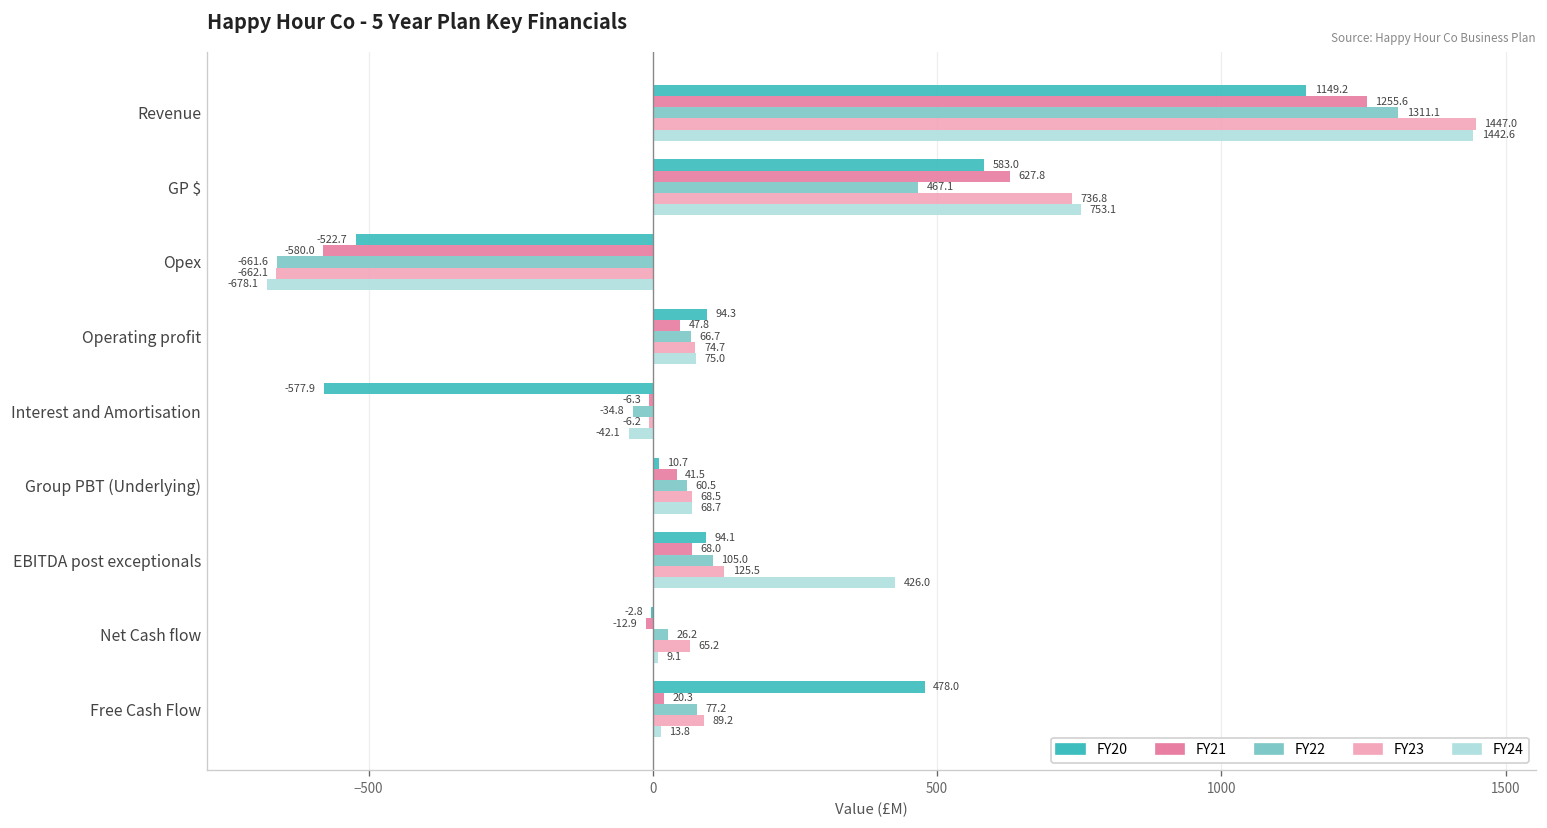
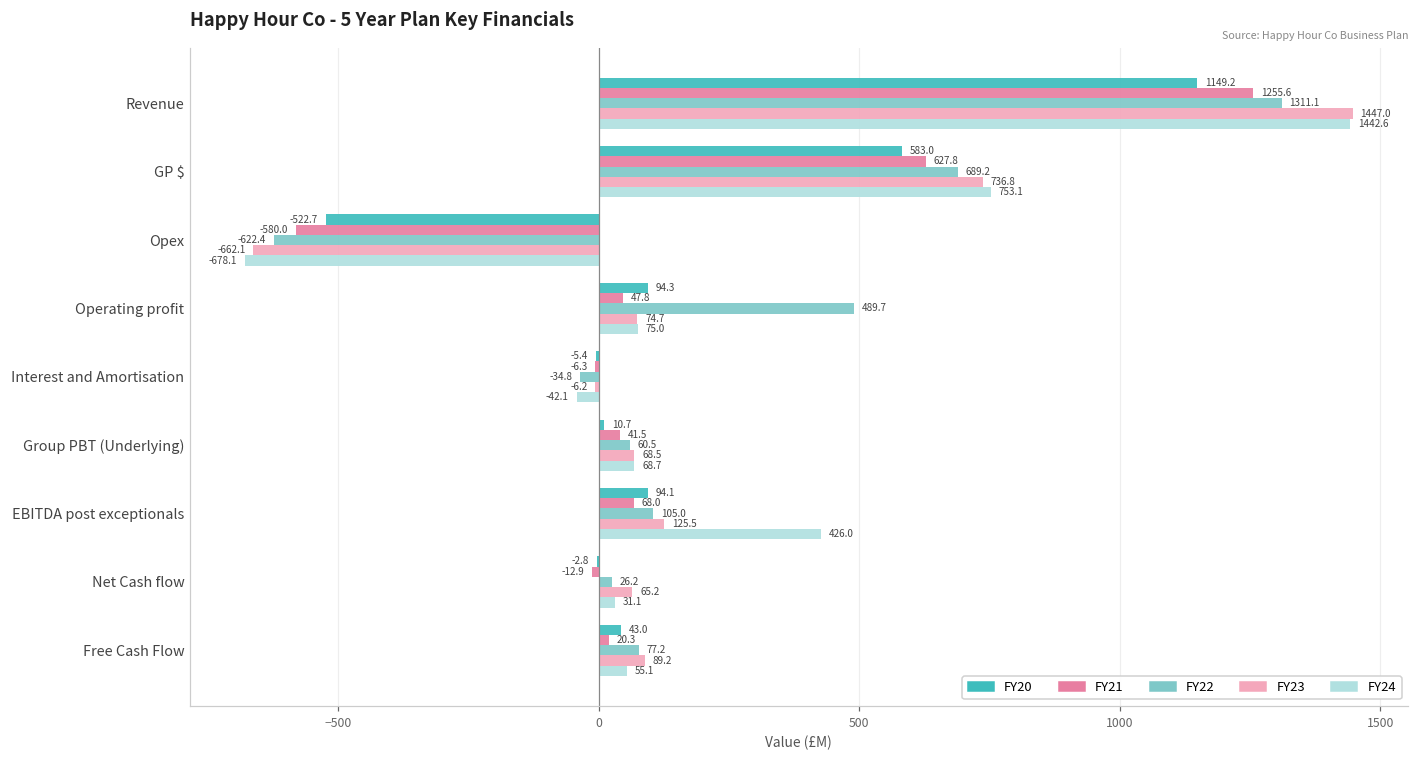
  {
    "FY20": {
      "Revenue": 1149.2,
      "GP $": 583.0,
      "Opex": -522.7,
      "Operating profit": 94.3,
-     "Interest and Amortisation": -577.9,
+     "Interest and Amortisation": -5.4,
      "Group PBT (Underlying)": 10.7,
      "EBITDA post exceptionals": 94.1,
      "Net Cash flow": -2.8,
-     "Free Cash Flow": 478.0
+     "Free Cash Flow": 43.0
    },
    "FY22": {
      "Revenue": 1311.1,
-     "GP $": 467.1,
-     "Opex": -661.6,
-     "Operating profit": 66.7,
+     "GP $": 689.2,
+     "Opex": -622.4,
+     "Operating profit": 489.7,
      "Interest and Amortisation": -34.8,
      "Group PBT (Underlying)": 60.5,
      "EBITDA post exceptionals": 105.0,
      "Net Cash flow": 26.2,
      "Free Cash Flow": 77.2
    },
    "FY24": {
      "Revenue": 1442.6,
      "GP $": 753.1,
      "Opex": -678.1,
      "Operating profit": 75.0,
      "Interest and Amortisation": -42.1,
      "Group PBT (Underlying)": 68.7,
      "EBITDA post exceptionals": 426.0,
-     "Net Cash flow": 9.1,
-     "Free Cash Flow": 13.8
+     "Net Cash flow": 31.1,
+     "Free Cash Flow": 55.1
    }
  }
